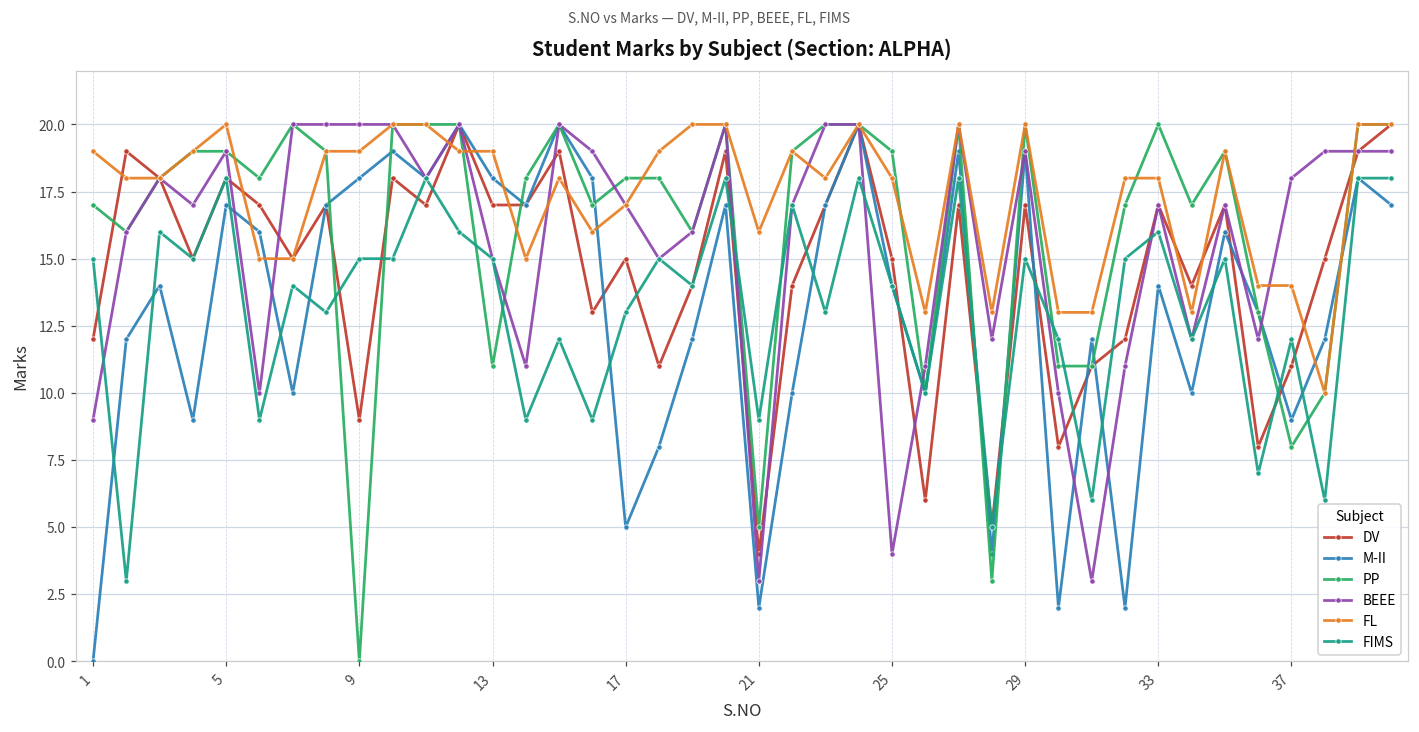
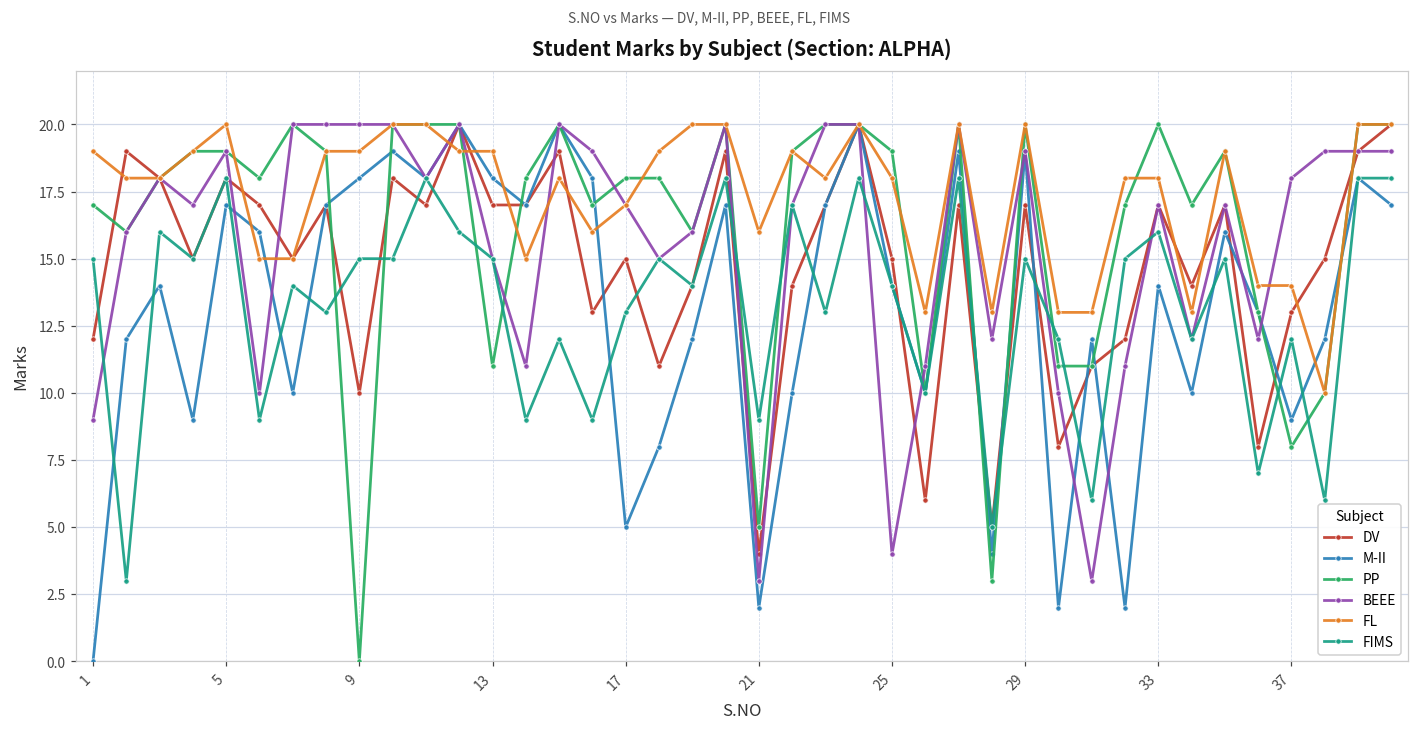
  {
    "DV": {
      "1": 12,
-     "9": 9,
+     "9": 10,
      "13": 17,
      "17": 15,
      "21": 4,
      "25": 15,
      "29": 17,
-     "37": 11
+     "37": 13
    },
    "M-II": {
      "1": 0,
      "5": 17,
      "9": 18,
      "13": 18,
      "17": 5,
      "21": 2,
      "33": 14,
      "37": 9
    },
    "BEEE": {
      "1": 9,
      "9": 20,
      "21": 3,
      "25": 4,
      "37": 18
    },
    "FL": {
      "1": 19,
      "5": 20,
      "9": 19,
      "13": 19,
      "21": 16,
      "25": 18,
      "33": 18,
      "37": 14
    }
  }
